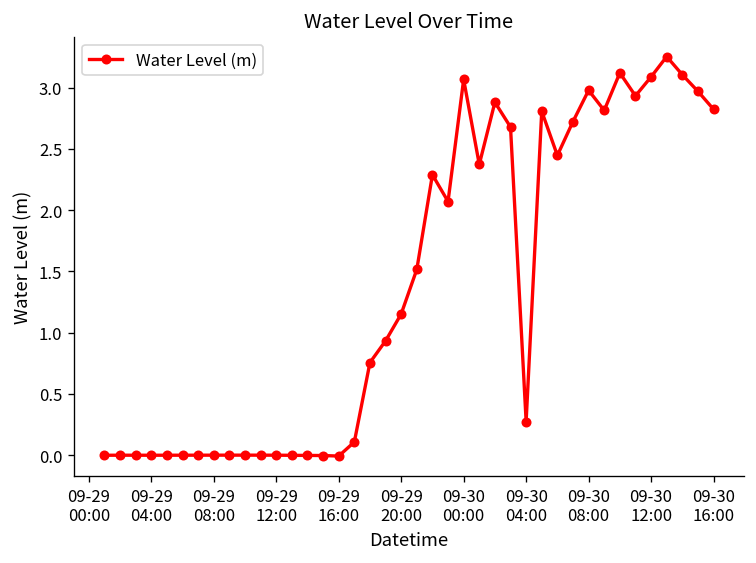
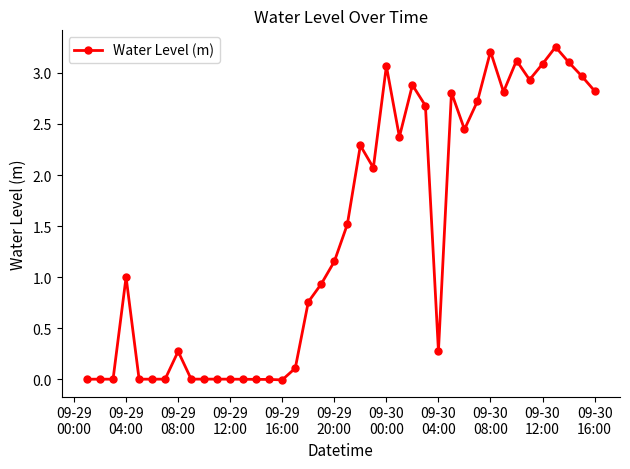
  {
-   "09-29 04:00": 0,
-   "09-29 08:00": 0.00,
+   "09-29 04:00": 1,
+   "09-29 08:00": 0.27,
    "09-29 12:00": 0.00,
    "09-29 16:00": -0.01,
    "09-29 20:00": 1.15,
    "09-30 00:00": 3.07,
    "09-30 04:00": 0.28,
-   "09-30 08:00": 2.98,
+   "09-30 08:00": 3.21,
    "09-30 12:00": 3.09,
    "09-30 16:00": 2.82
  }
